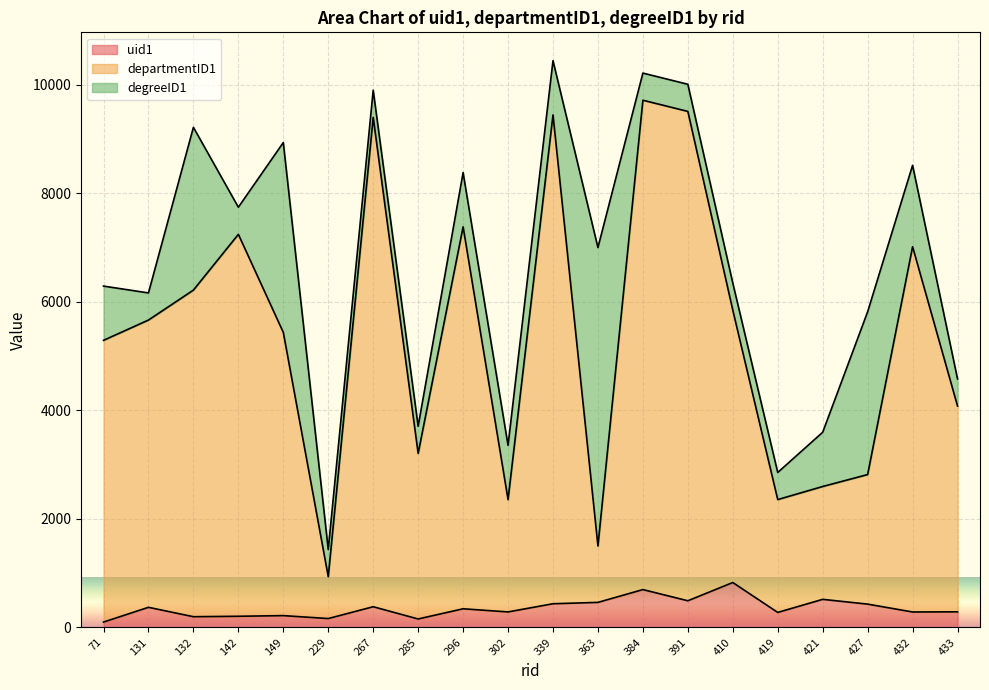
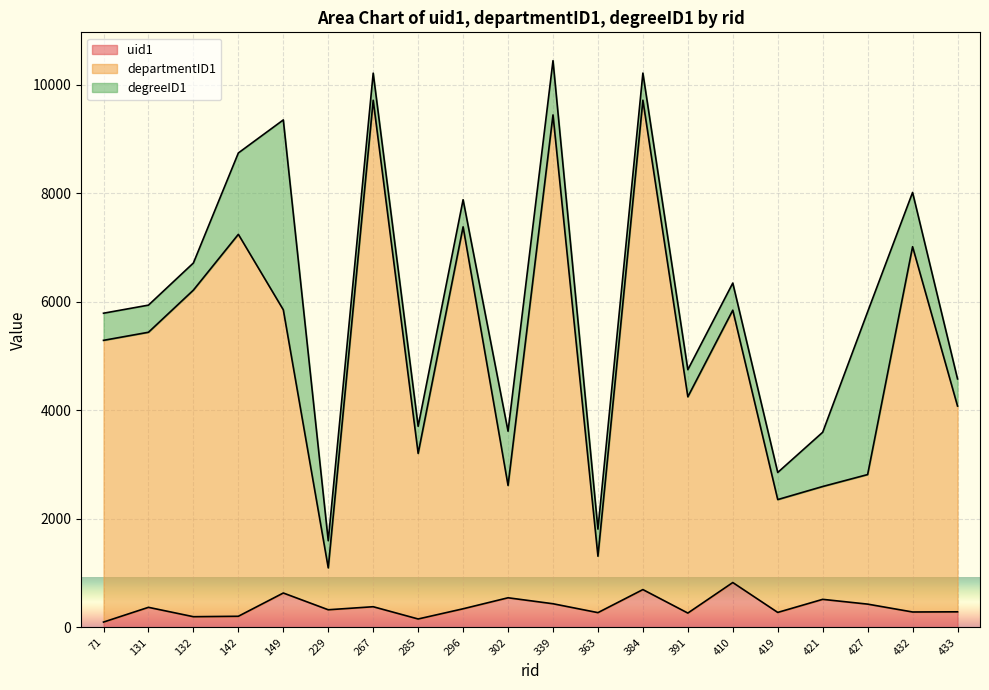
  {
    "uid1": {
      "71": 100,
      "131": 400,
      "132": 200,
      "142": 200,
-     "149": 200,
-     "229": 200,
+     "149": 600,
+     "229": 300,
      "267": 400,
      "285": 200,
      "296": 300,
-     "302": 300,
+     "302": 500,
      "339": 400,
-     "363": 500,
+     "363": 300,
      "384": 700,
-     "391": 500,
+     "391": 300,
      "410": 800,
      "419": 300,
      "421": 500,
      "427": 400,
      "432": 300,
      "433": 300
    },
    "departmentID1": {
      "71": 5200,
-     "131": 5300,
+     "131": 5100,
      "132": 6000,
      "142": 7000,
      "149": 5200,
      "229": 800,
-     "267": 9000,
+     "267": 9300,
      "285": 3100,
      "296": 7000,
      "302": 2100,
      "339": 9000,
      "363": 1000,
      "384": 9000,
-     "391": 9000,
+     "391": 4000,
      "410": 5000,
      "419": 2100,
      "421": 2100,
      "427": 2400,
      "432": 6700,
      "433": 3800
    },
    "degreeID1": {
-     "71": 1000,
+     "71": 500,
      "131": 500,
-     "132": 3000,
-     "142": 500,
+     "132": 500,
+     "142": 1500,
      "149": 3500,
      "229": 500,
      "267": 500,
      "285": 500,
-     "296": 1000,
+     "296": 500,
      "302": 1000,
      "339": 1000,
-     "363": 5500,
+     "363": 500,
      "384": 500,
      "391": 500,
      "410": 500,
      "419": 500,
      "421": 1000,
      "427": 3000,
-     "432": 1500,
+     "432": 1000,
      "433": 500
    }
  }
